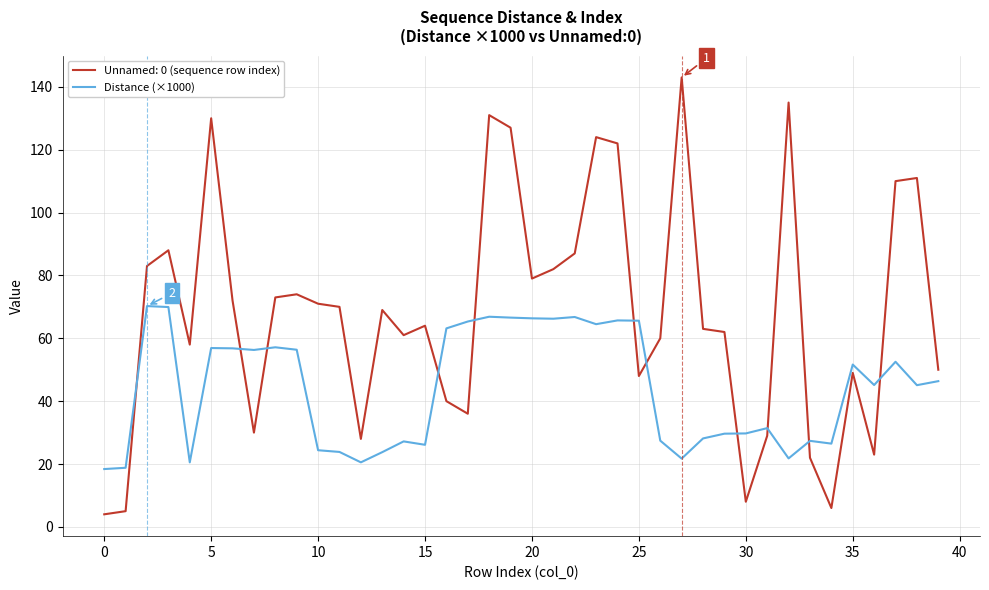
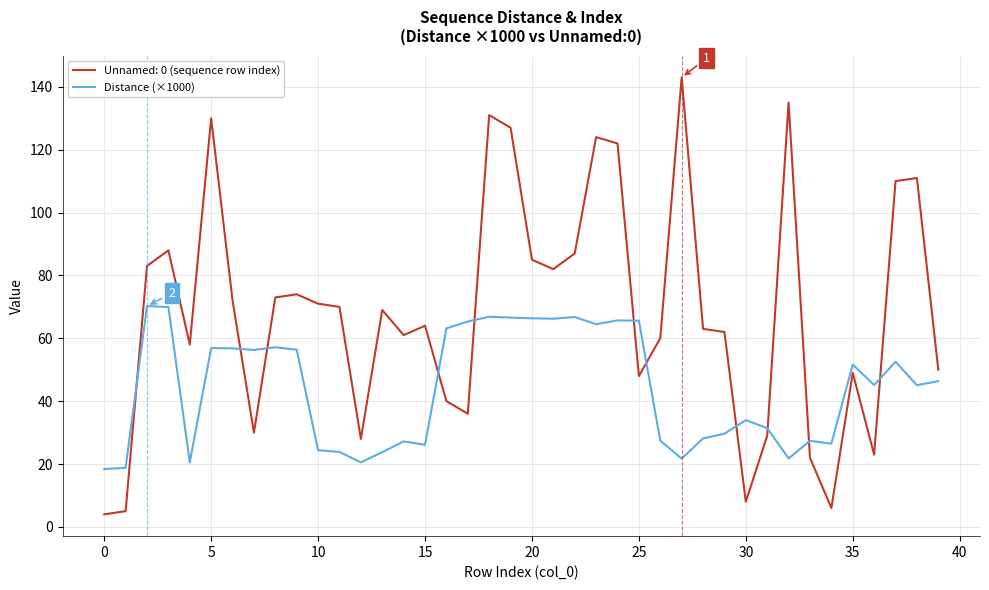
  {
    "Unnamed: 0 (sequence row index)": {
      "0": 4,
      "5": 130,
      "10": 71,
      "15": 64,
-     "20": 79,
+     "20": 85,
      "25": 48,
      "30": 8,
      "35": 49
    },
    "Distance (×1000)": {
      "0": 18,
      "5": 57,
      "10": 24,
      "15": 26,
      "20": 66,
      "25": 66,
-     "30": 30,
+     "30": 34,
      "35": 52
    }
  }
